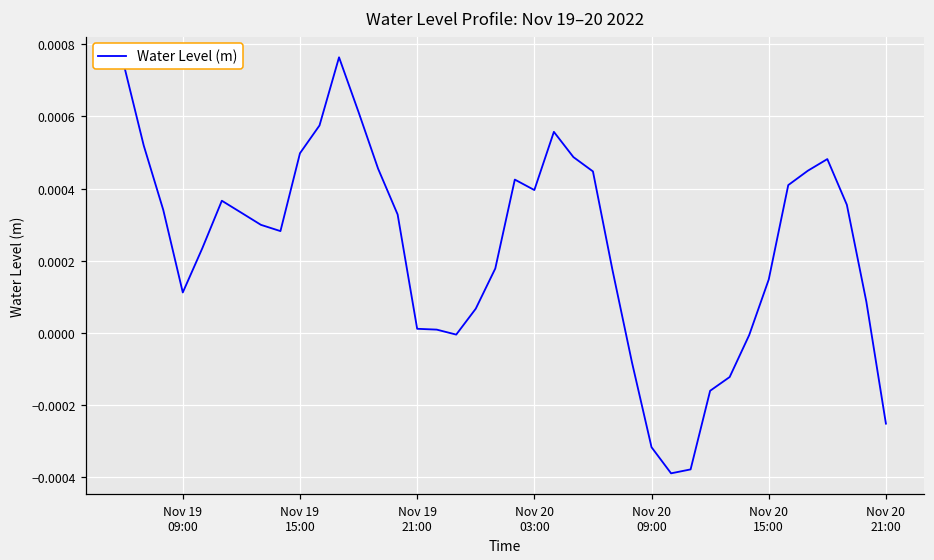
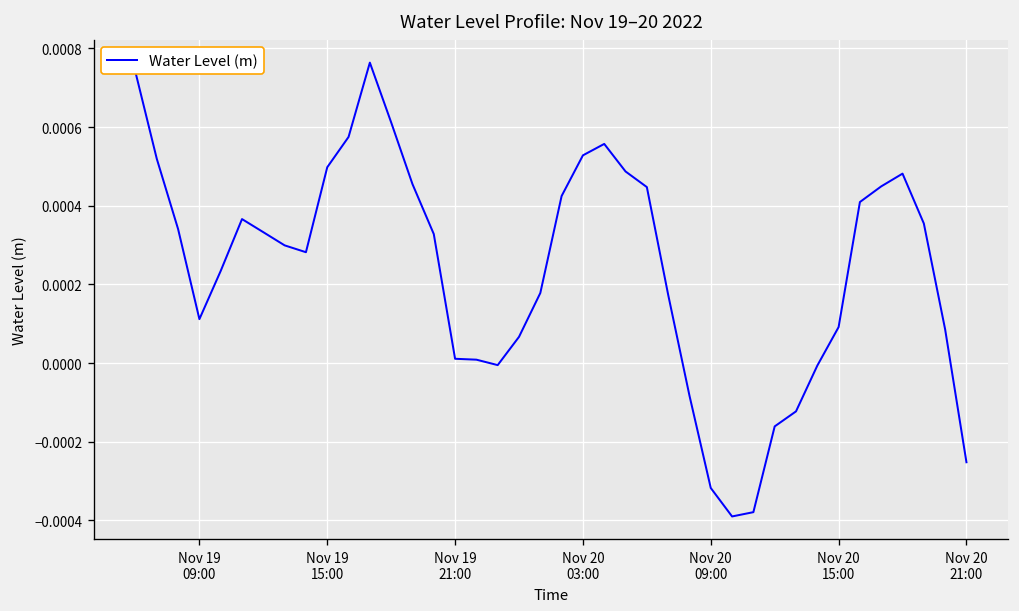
  {
    "Nov 19 09:00": 0.00011,
    "Nov 19 15:00": 0.00050,
    "Nov 19 21:00": 0.00001,
-   "Nov 20 03:00": 0.00040,
+   "Nov 20 03:00": 0.00053,
    "Nov 20 09:00": -0.00032,
-   "Nov 20 15:00": 0.00015,
+   "Nov 20 15:00": 0.00009,
    "Nov 20 21:00": -0.00025
  }
